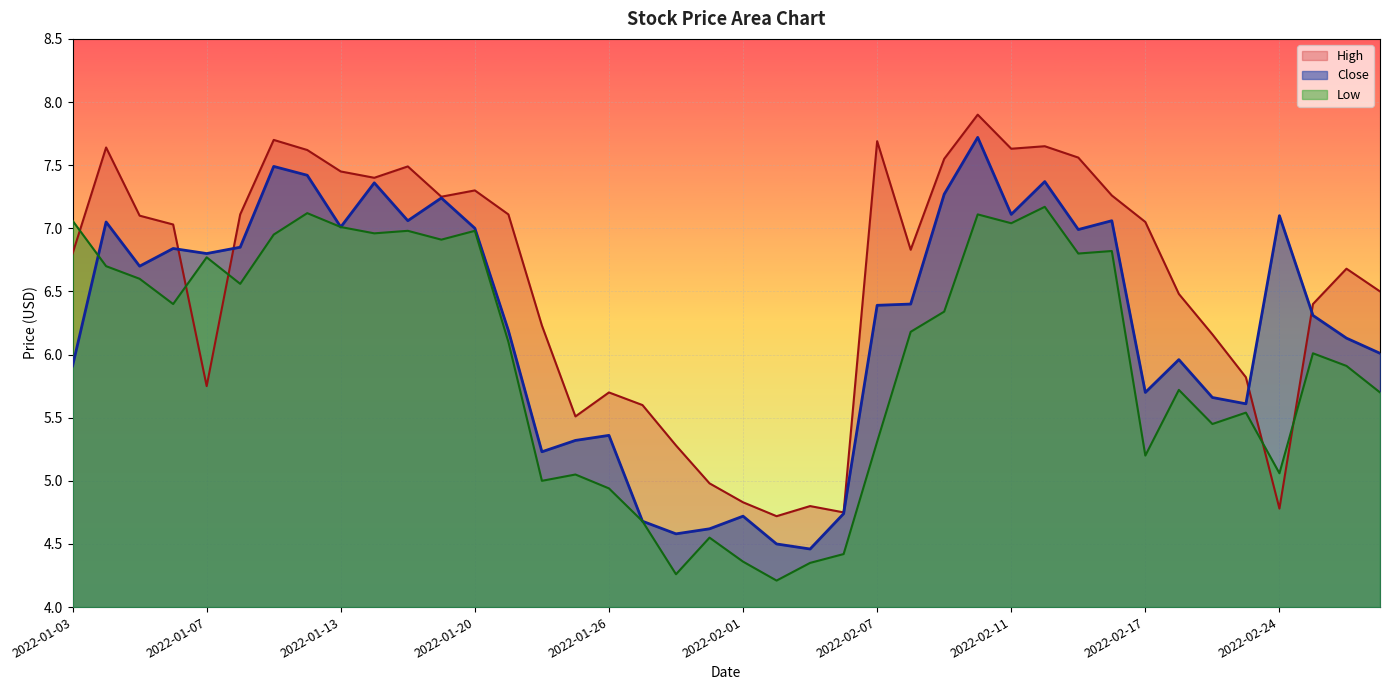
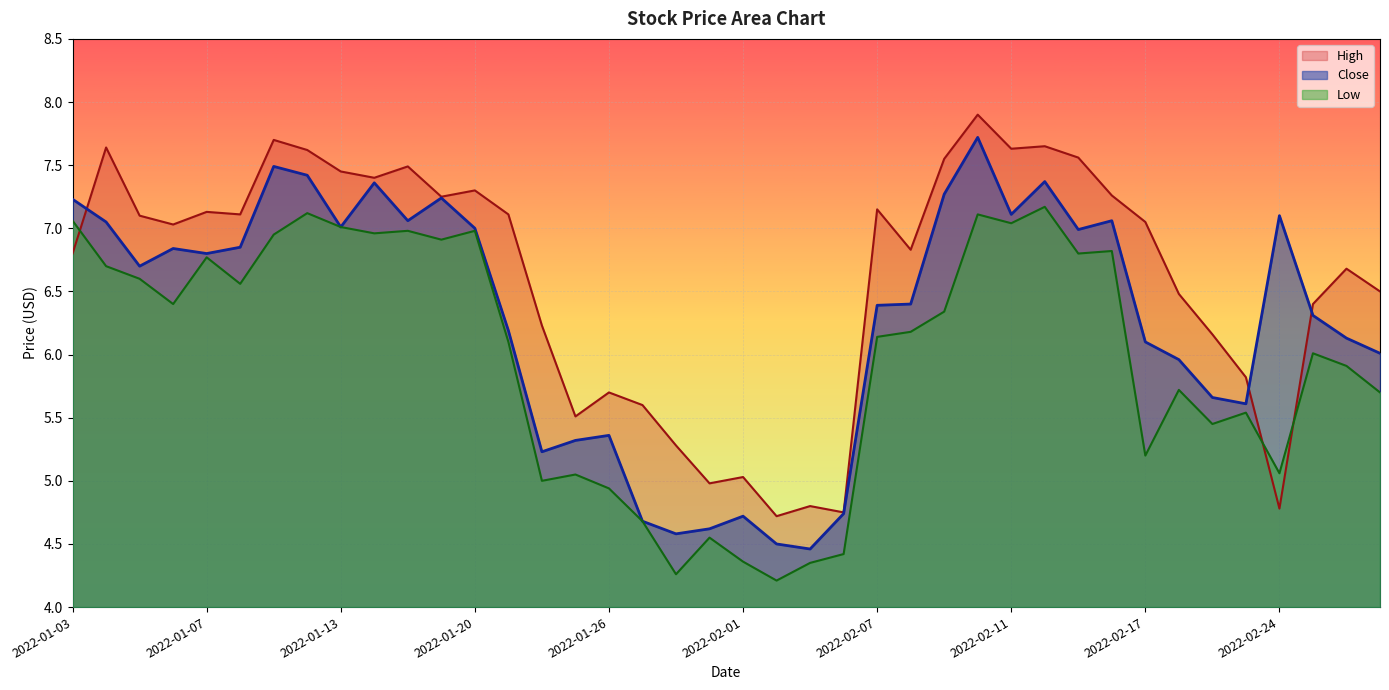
  {
    "High": {
      "2022-01-03": 6.80,
-     "2022-01-07": 5.75,
+     "2022-01-07": 7.13,
      "2022-01-13": 7.45,
      "2022-01-20": 7.30,
      "2022-01-26": 5.70,
-     "2022-02-01": 4.83,
-     "2022-02-07": 7.69,
+     "2022-02-01": 5.03,
+     "2022-02-07": 7.15,
      "2022-02-11": 7.63,
      "2022-02-17": 7.05,
      "2022-02-24": 4.78
    },
    "Close": {
-     "2022-01-03": 5.91,
+     "2022-01-03": 7.23,
      "2022-01-07": 6.80,
      "2022-01-26": 5.36,
      "2022-02-01": 4.72,
      "2022-02-07": 6.39,
      "2022-02-11": 7.11,
-     "2022-02-17": 5.7,
+     "2022-02-17": 6.1,
      "2022-02-24": 7.10
    },
    "Low": {
      "2022-01-03": 7.06,
      "2022-01-07": 6.77,
      "2022-01-26": 4.94,
      "2022-02-01": 4.36,
-     "2022-02-07": 5.31,
+     "2022-02-07": 6.14,
      "2022-02-11": 7.04,
      "2022-02-17": 5.20,
      "2022-02-24": 5.06
    }
  }
